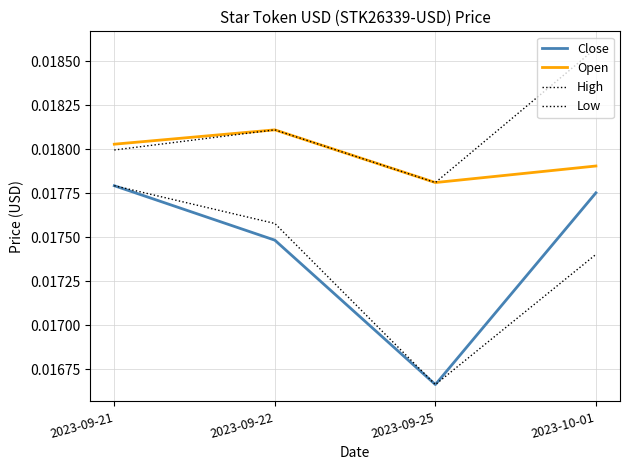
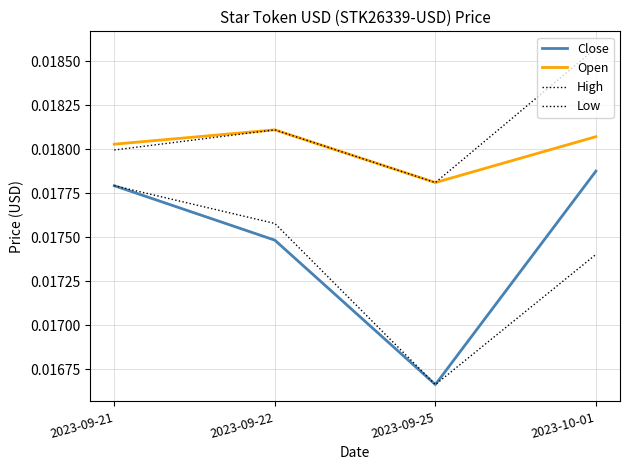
  {
    "Close": {
      "2023-09-22": 0.01748,
-     "2023-10-01": 0.01775
+     "2023-10-01": 0.01788
    },
    "Open": {
      "2023-09-21": 0.01803,
-     "2023-10-01": 0.01790
+     "2023-10-01": 0.01807
    }
  }
